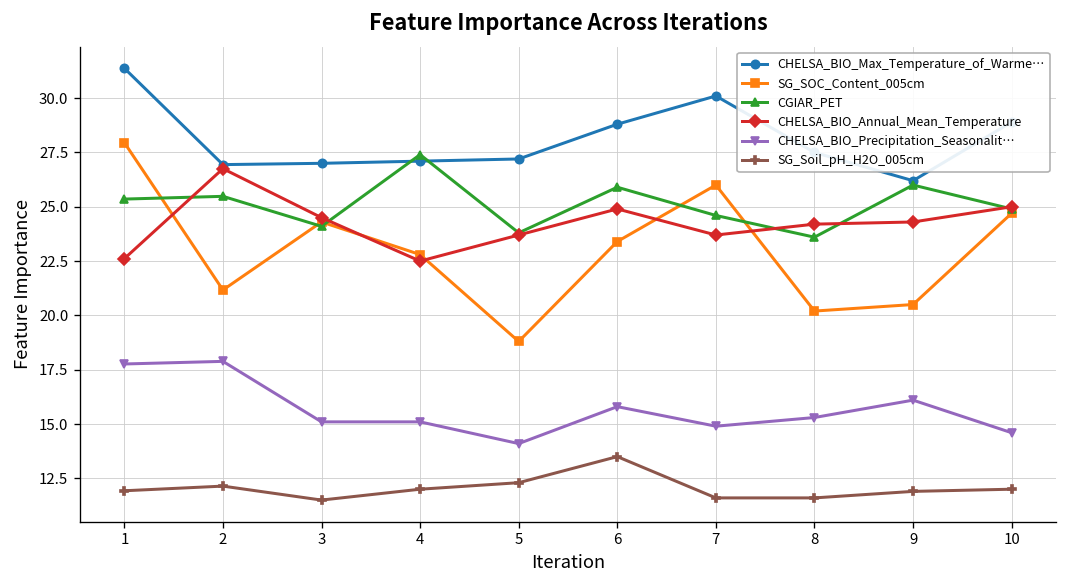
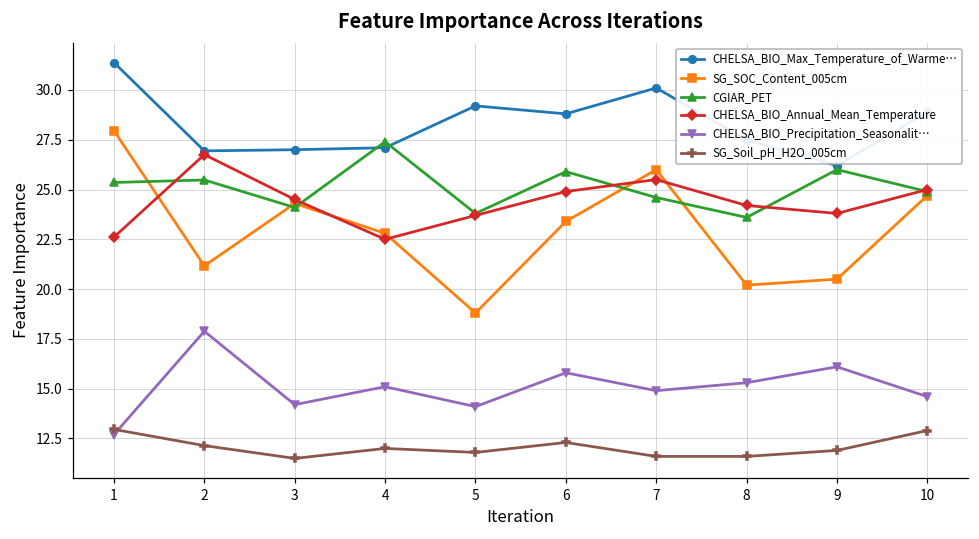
  {
    "CHELSA_BIO_Max_Temperature_of_Warme…": {
      "1": 31.4,
      "2": 26.9,
      "3": 27.0,
      "4": 27.1,
-     "5": 27.2,
+     "5": 29.2,
      "6": 28.8,
      "7": 30.1,
      "9": 26.2
    },
    "SG_SOC_Content_005cm": {
      "1": 28.0,
      "2": 21.2,
      "3": 24.3,
      "4": 22.8,
      "5": 18.8,
      "6": 23.4,
      "7": 26.0,
      "8": 20.2,
      "9": 20.5,
      "10": 24.7
    },
    "CGIAR_PET": {
      "1": 25.4,
      "2": 25.5,
      "3": 24.1,
      "4": 27.4,
      "6": 25.9,
      "7": 24.6,
      "8": 23.6,
      "9": 26.0
    },
    "CHELSA_BIO_Annual_Mean_Temperature": {
      "1": 22.6,
      "2": 26.8,
      "3": 24.5,
      "4": 22.5,
      "6": 24.9,
-     "7": 23.7,
+     "7": 25.5,
      "8": 24.2,
-     "9": 24.3
+     "9": 23.8
    },
    "CHELSA_BIO_Precipitation_Seasonalit…": {
-     "1": 17.8,
+     "1": 12.7,
      "2": 17.9,
-     "3": 15.1,
+     "3": 14.2,
      "4": 15.1,
      "5": 14.1,
      "6": 15.8,
      "7": 14.9,
      "8": 15.3,
      "9": 16.1,
      "10": 14.6
    },
    "SG_Soil_pH_H2O_005cm": {
-     "1": 11.9,
+     "1": 13.0,
      "2": 12.1,
      "3": 11.5,
      "4": 12.0,
-     "5": 12.3,
-     "6": 13.5,
+     "5": 11.8,
+     "6": 12.3,
      "7": 11.6,
      "8": 11.6,
      "9": 11.9,
-     "10": 12.0
+     "10": 12.9
    }
  }
